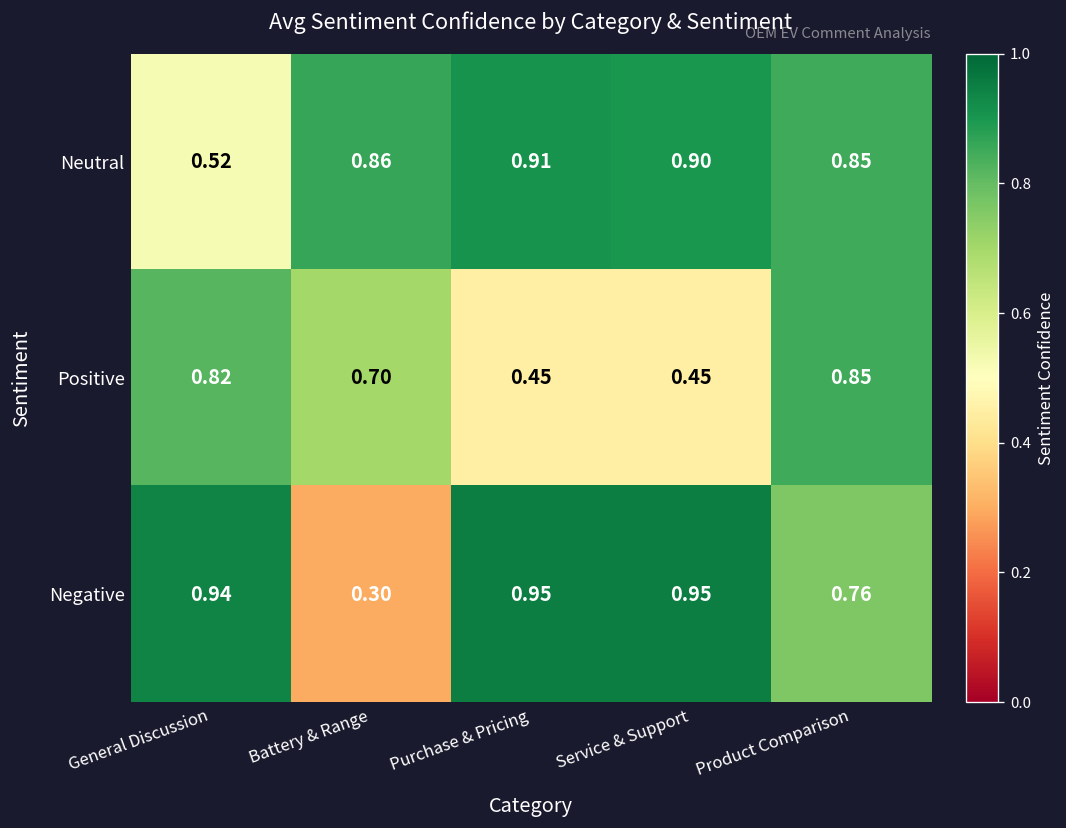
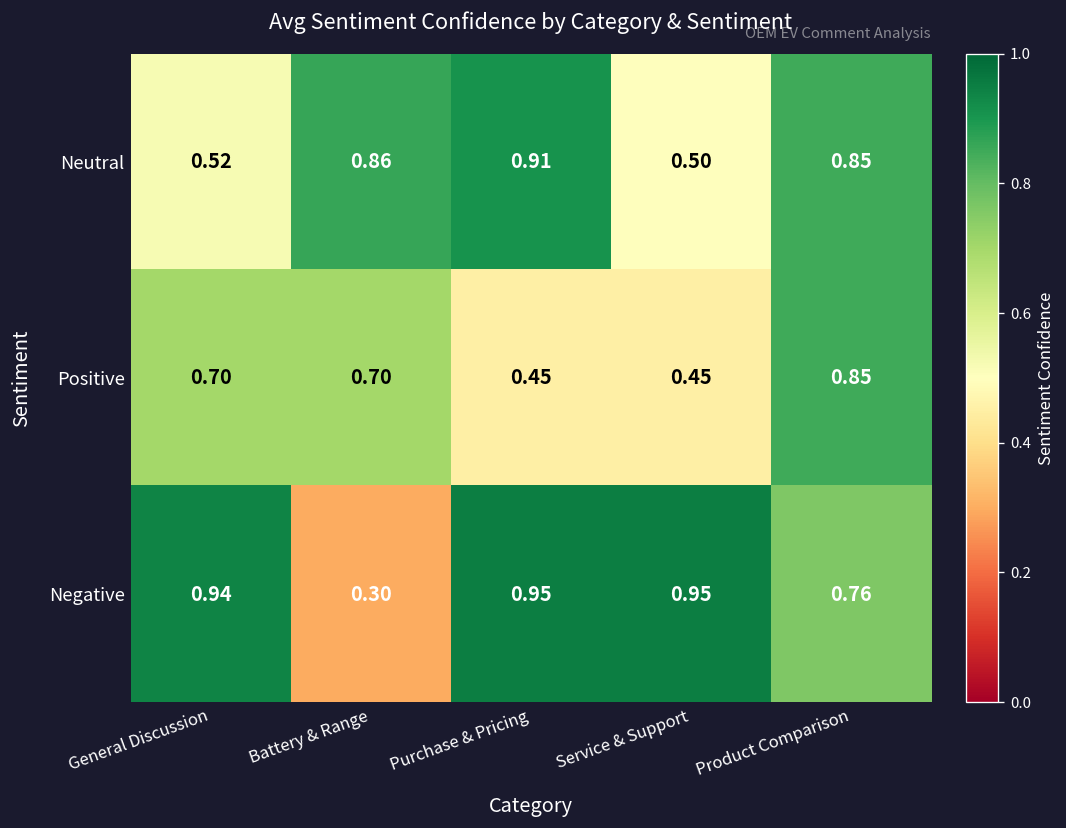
  {
    "Neutral": {
      "General Discussion": 0.52,
      "Battery & Range": 0.86,
      "Purchase & Pricing": 0.91,
-     "Service & Support": 0.90,
+     "Service & Support": 0.50,
      "Product Comparison": 0.85
    },
    "Positive": {
-     "General Discussion": 0.82,
+     "General Discussion": 0.70,
      "Battery & Range": 0.70,
      "Purchase & Pricing": 0.45,
      "Service & Support": 0.45,
      "Product Comparison": 0.85
    },
    "Negative": {
      "General Discussion": 0.94,
      "Battery & Range": 0.30,
      "Purchase & Pricing": 0.95,
      "Service & Support": 0.95,
      "Product Comparison": 0.76
    }
  }
